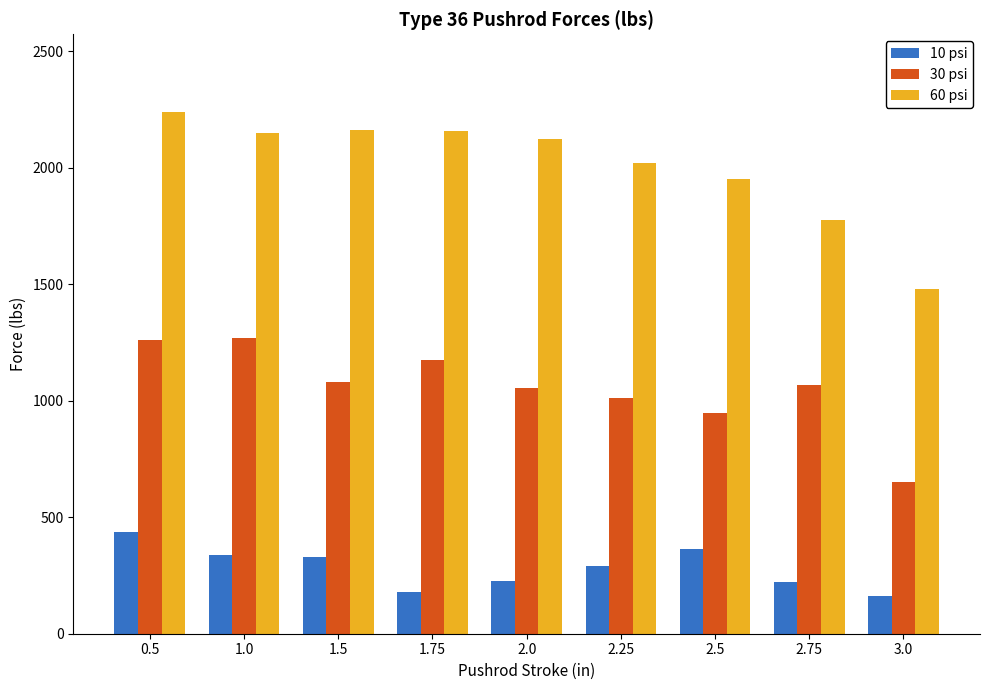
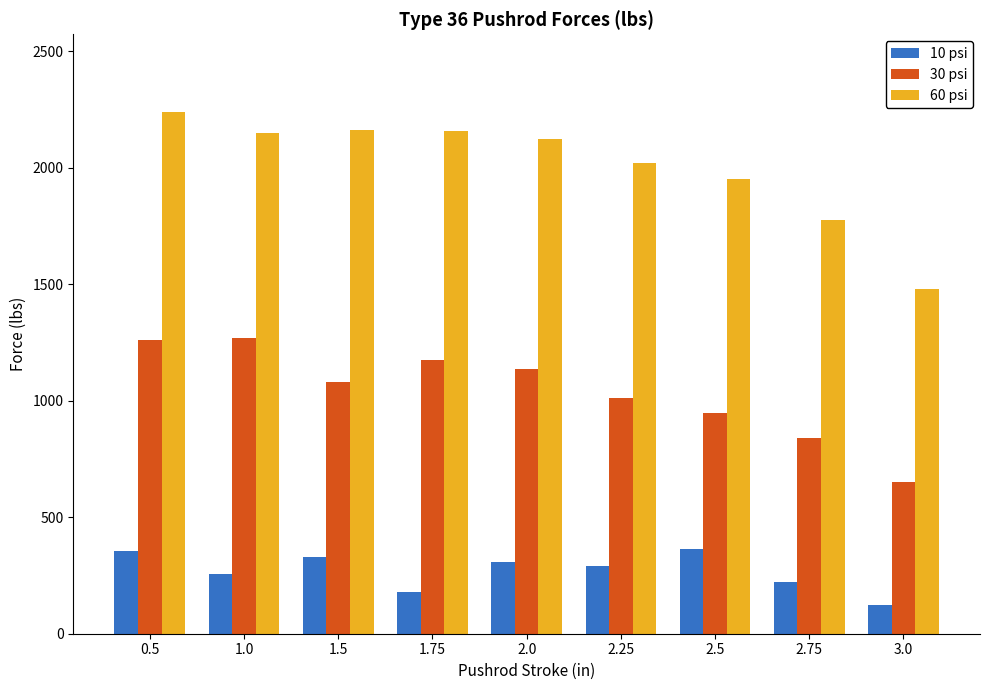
  {
    "10 psi": {
-     "0.5": 440,
-     "1.0": 340,
+     "0.5": 350,
+     "1.0": 260,
      "1.5": 330,
      "1.75": 180,
-     "2.0": 230,
+     "2.0": 310,
      "2.25": 290,
      "2.5": 360,
      "2.75": 220,
-     "3.0": 160
+     "3.0": 130
    },
    "30 psi": {
      "0.5": 1260,
      "1.0": 1270,
      "1.5": 1080,
      "1.75": 1180,
-     "2.0": 1050,
+     "2.0": 1140,
      "2.25": 1010,
      "2.5": 950,
-     "2.75": 1070,
+     "2.75": 840,
      "3.0": 650
    },
    "60 psi": {
      "0.5": 2240,
      "1.0": 2150,
      "1.5": 2160,
      "1.75": 2160,
      "2.0": 2130,
      "2.25": 2020,
      "2.5": 1950,
      "2.75": 1780,
      "3.0": 1480
    }
  }
